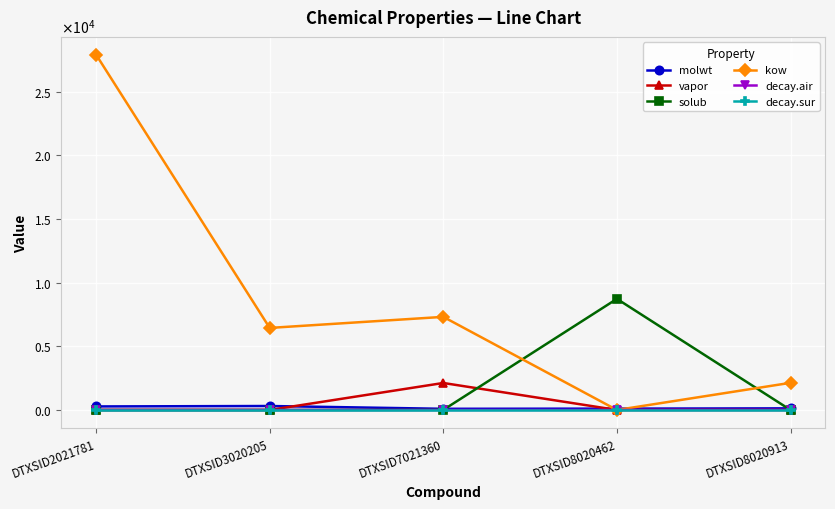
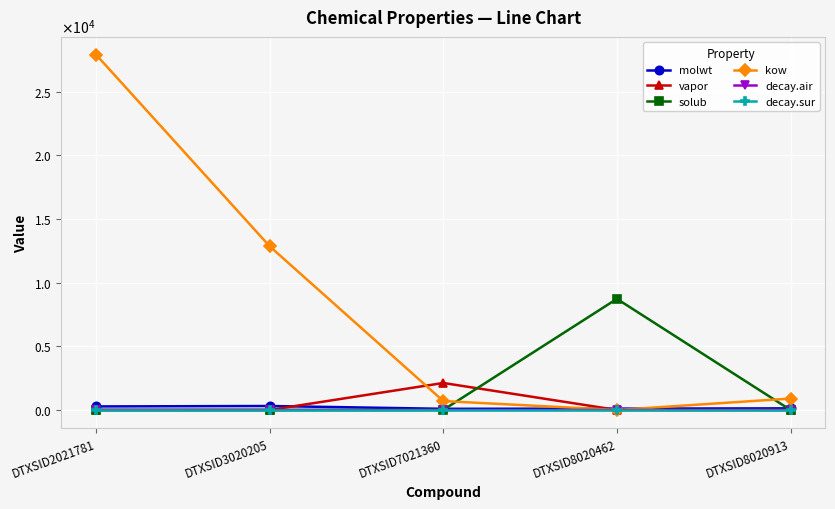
  {
    "molwt": {
      "DTXSID2021781": 300,
      "DTXSID3020205": 300
    },
    "vapor": {
      "DTXSID7021360": 2100
    },
    "solub": {
      "DTXSID8020462": 8700
    },
    "kow": {
      "DTXSID2021781": 27900,
-     "DTXSID3020205": 6400,
-     "DTXSID7021360": 7300,
-     "DTXSID8020913": 2100
+     "DTXSID3020205": 12900,
+     "DTXSID7021360": 700,
+     "DTXSID8020913": 900
    }
  }
